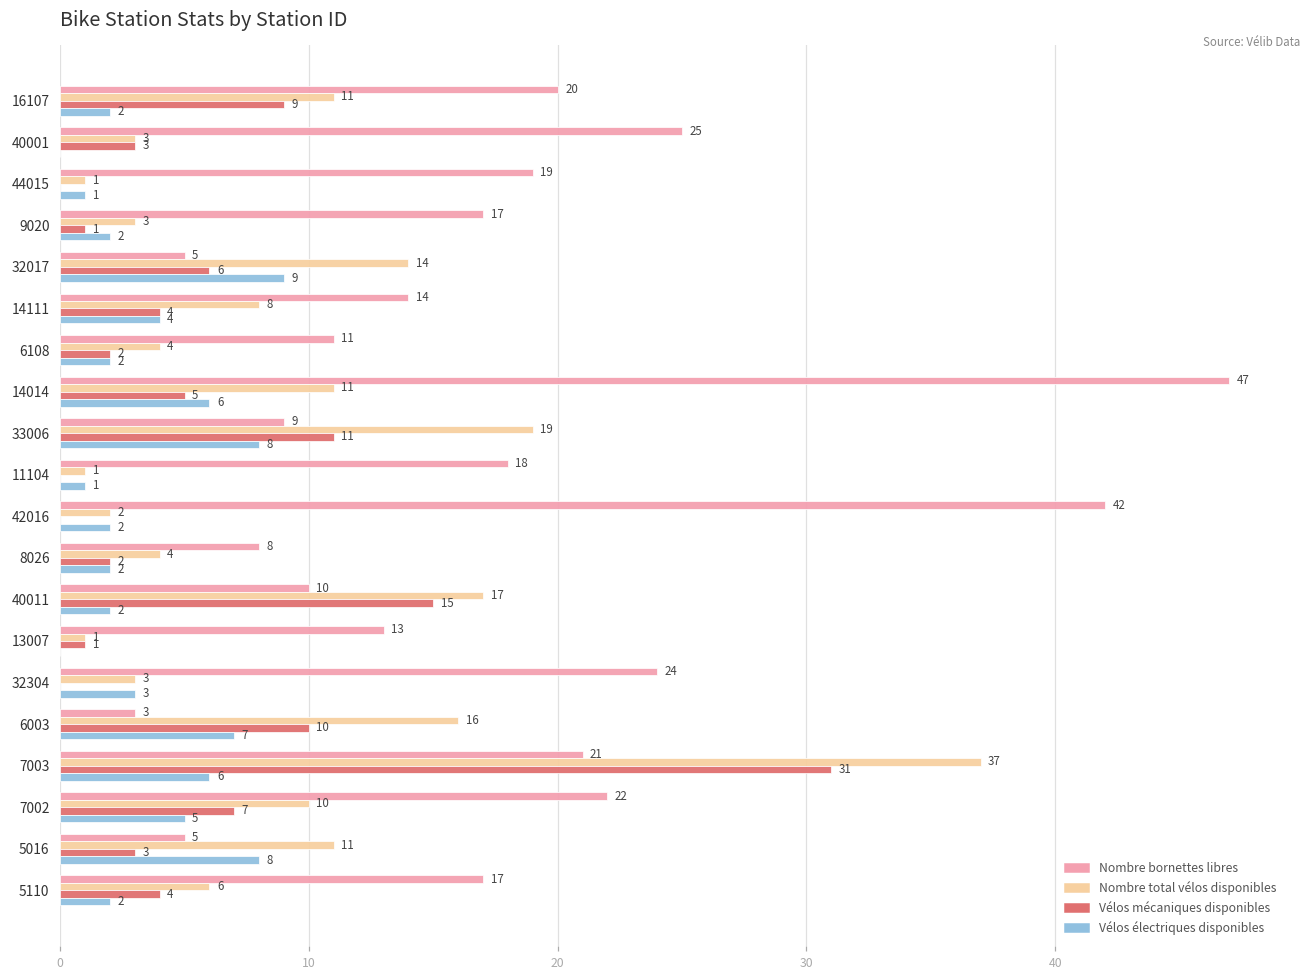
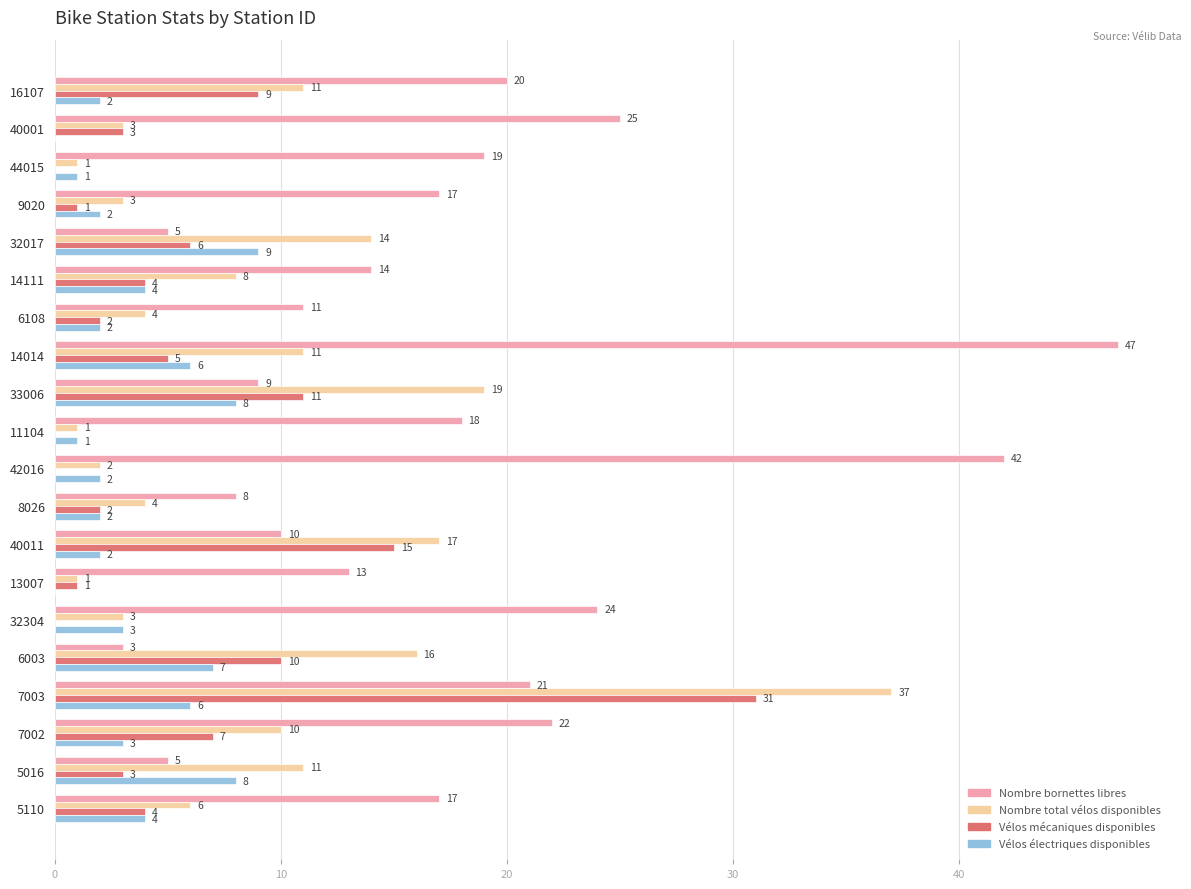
  {
    "Vélos mécaniques disponibles": {
      "16107": 9,
      "9020": 1,
      "32017": 6,
      "14014": 5,
      "33006": 11,
      "40011": 15,
      "6003": 10,
      "7003": 31,
      "7002": 7,
      "5016": 3,
      "5110": 4
    },
    "Vélos électriques disponibles": {
      "16107": 2,
      "44015": 1,
      "9020": 2,
      "32017": 9,
      "14014": 6,
      "33006": 8,
      "11104": 1,
      "42016": 2,
      "40011": 2,
      "32304": 3,
      "6003": 7,
      "7003": 6,
-     "7002": 5,
+     "7002": 3,
      "5016": 8,
-     "5110": 2
+     "5110": 4
    }
  }
